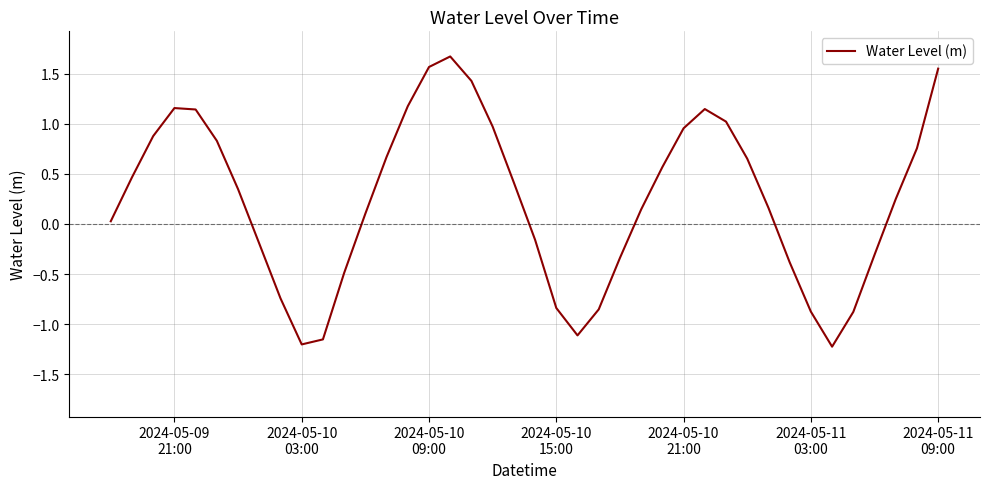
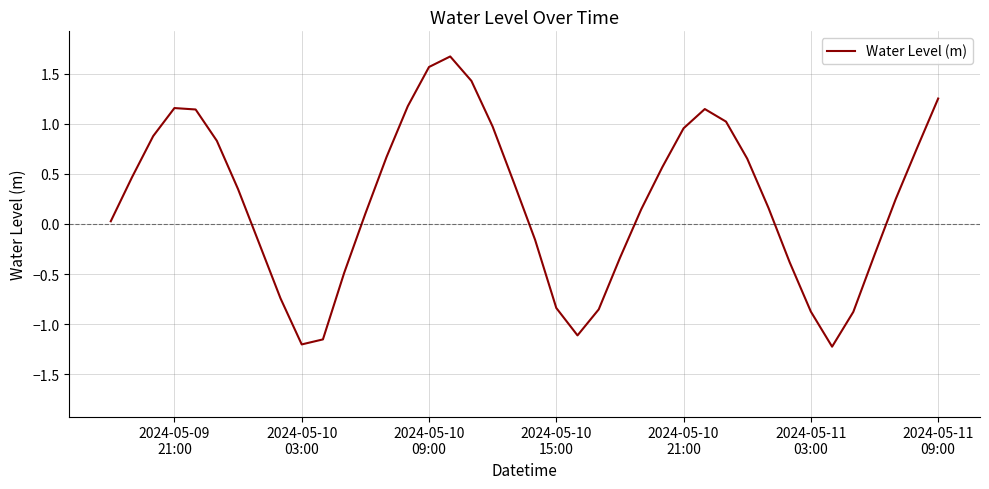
  {
    "2024-05-09 21:00": 1.16,
    "2024-05-10 03:00": -1.20,
    "2024-05-10 09:00": 1.57,
    "2024-05-10 15:00": -0.84,
    "2024-05-10 21:00": 0.95,
    "2024-05-11 03:00": -0.88,
-   "2024-05-11 09:00": 1.55
+   "2024-05-11 09:00": 1.25
  }
